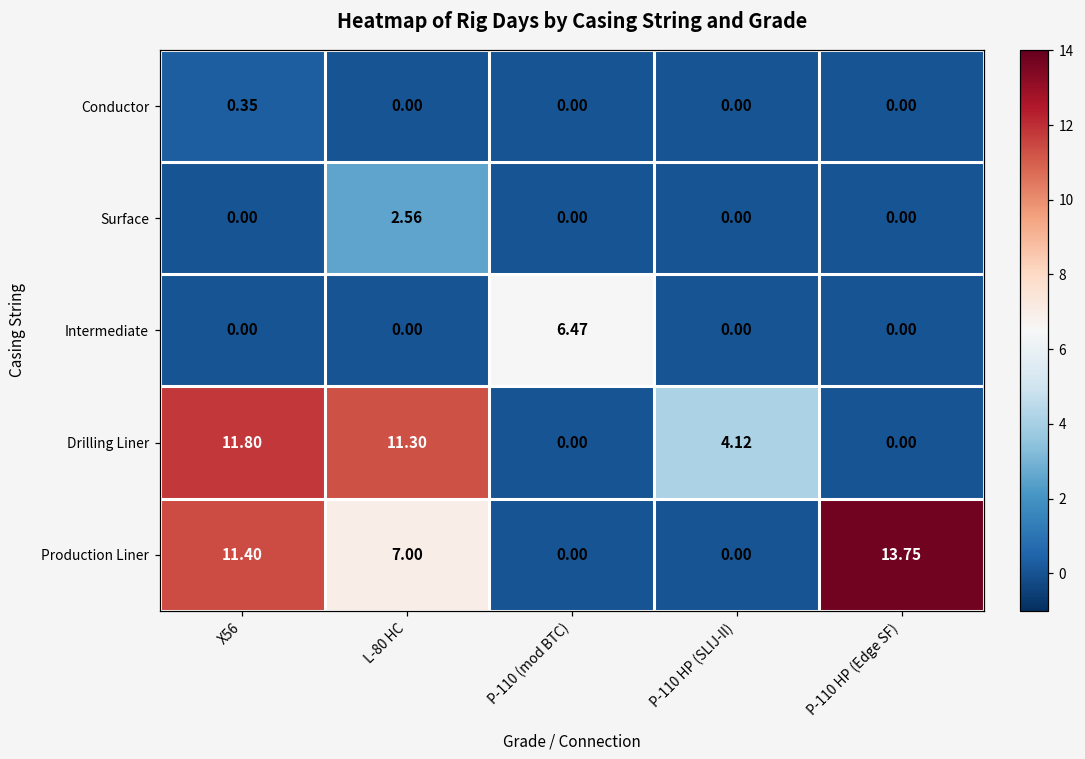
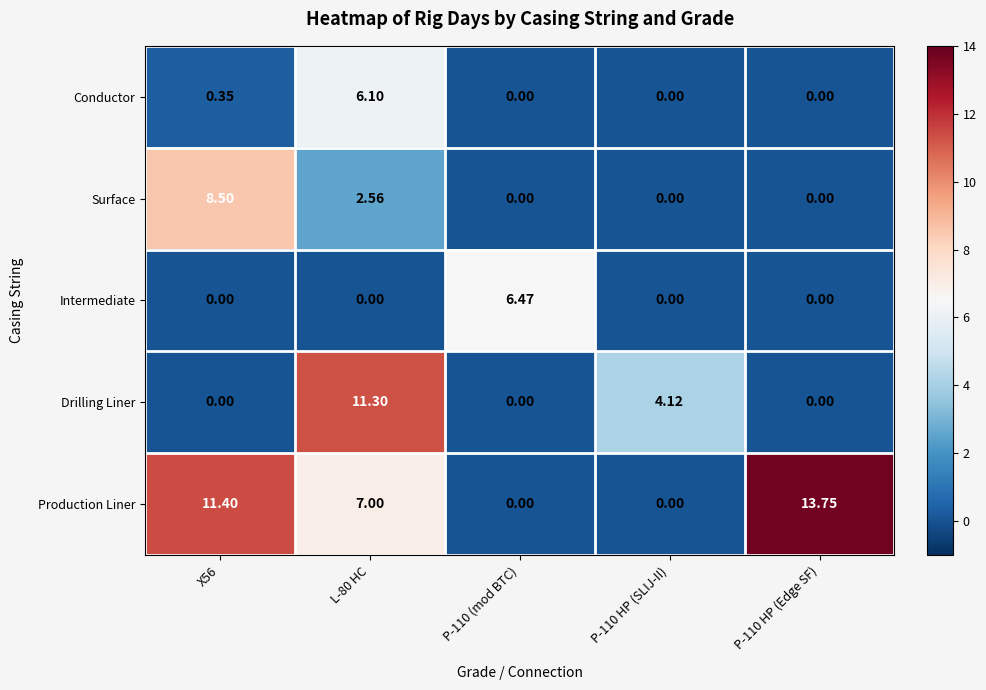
  {
    "Conductor": {
      "X56": 0.35,
-     "L-80 HC": 0.00,
+     "L-80 HC": 6.10,
      "P-110 (mod BTC)": 0.00,
      "P-110 HP (SLIJ-II)": 0.00,
      "P-110 HP (Edge SF)": 0.00
    },
    "Surface": {
-     "X56": 0.00,
+     "X56": 8.50,
      "L-80 HC": 2.56,
      "P-110 (mod BTC)": 0.00,
      "P-110 HP (SLIJ-II)": 0.00,
      "P-110 HP (Edge SF)": 0.00
    },
    "Intermediate": {
      "X56": 0.00,
      "L-80 HC": 0.00,
      "P-110 (mod BTC)": 6.47,
      "P-110 HP (SLIJ-II)": 0.00,
      "P-110 HP (Edge SF)": 0.00
    },
    "Drilling Liner": {
-     "X56": 11.80,
+     "X56": 0.00,
      "L-80 HC": 11.30,
      "P-110 (mod BTC)": 0.00,
      "P-110 HP (SLIJ-II)": 4.12,
      "P-110 HP (Edge SF)": 0.00
    },
    "Production Liner": {
      "X56": 11.40,
      "L-80 HC": 7.00,
      "P-110 (mod BTC)": 0.00,
      "P-110 HP (SLIJ-II)": 0.00,
      "P-110 HP (Edge SF)": 13.75
    }
  }
